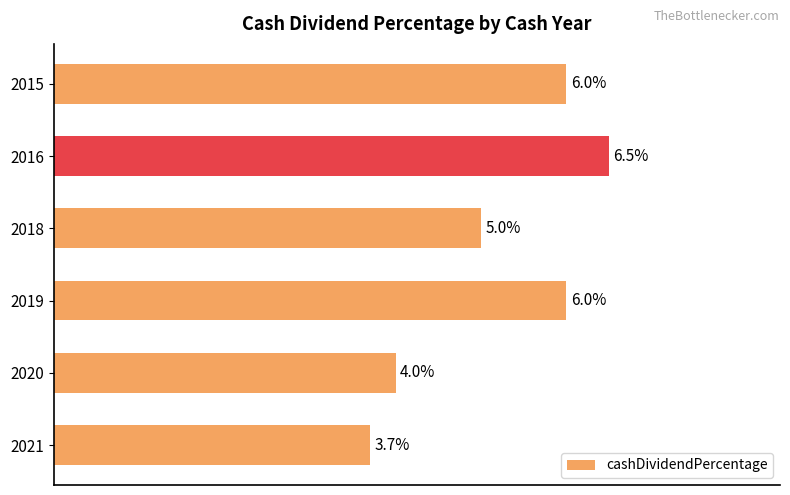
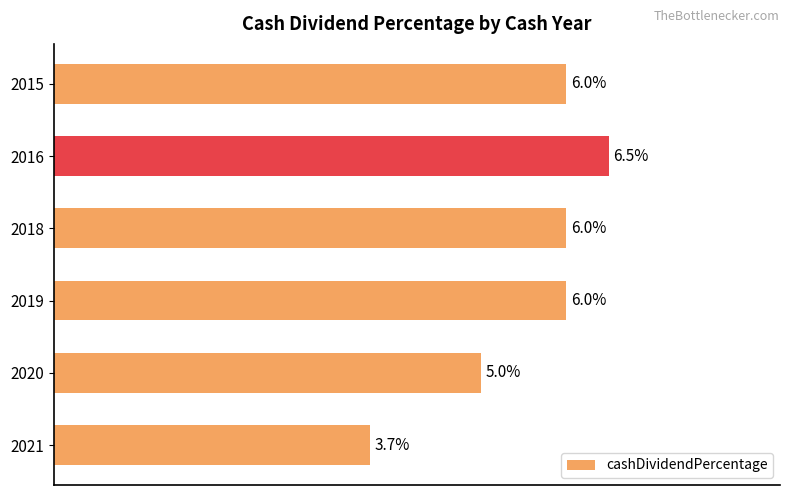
  {
    "2015": "6.0%",
    "2016": "6.5%",
-   "2018": "5.0%",
+   "2018": "6.0%",
    "2019": "6.0%",
-   "2020": "4.0%",
+   "2020": "5.0%",
    "2021": "3.7%"
  }
